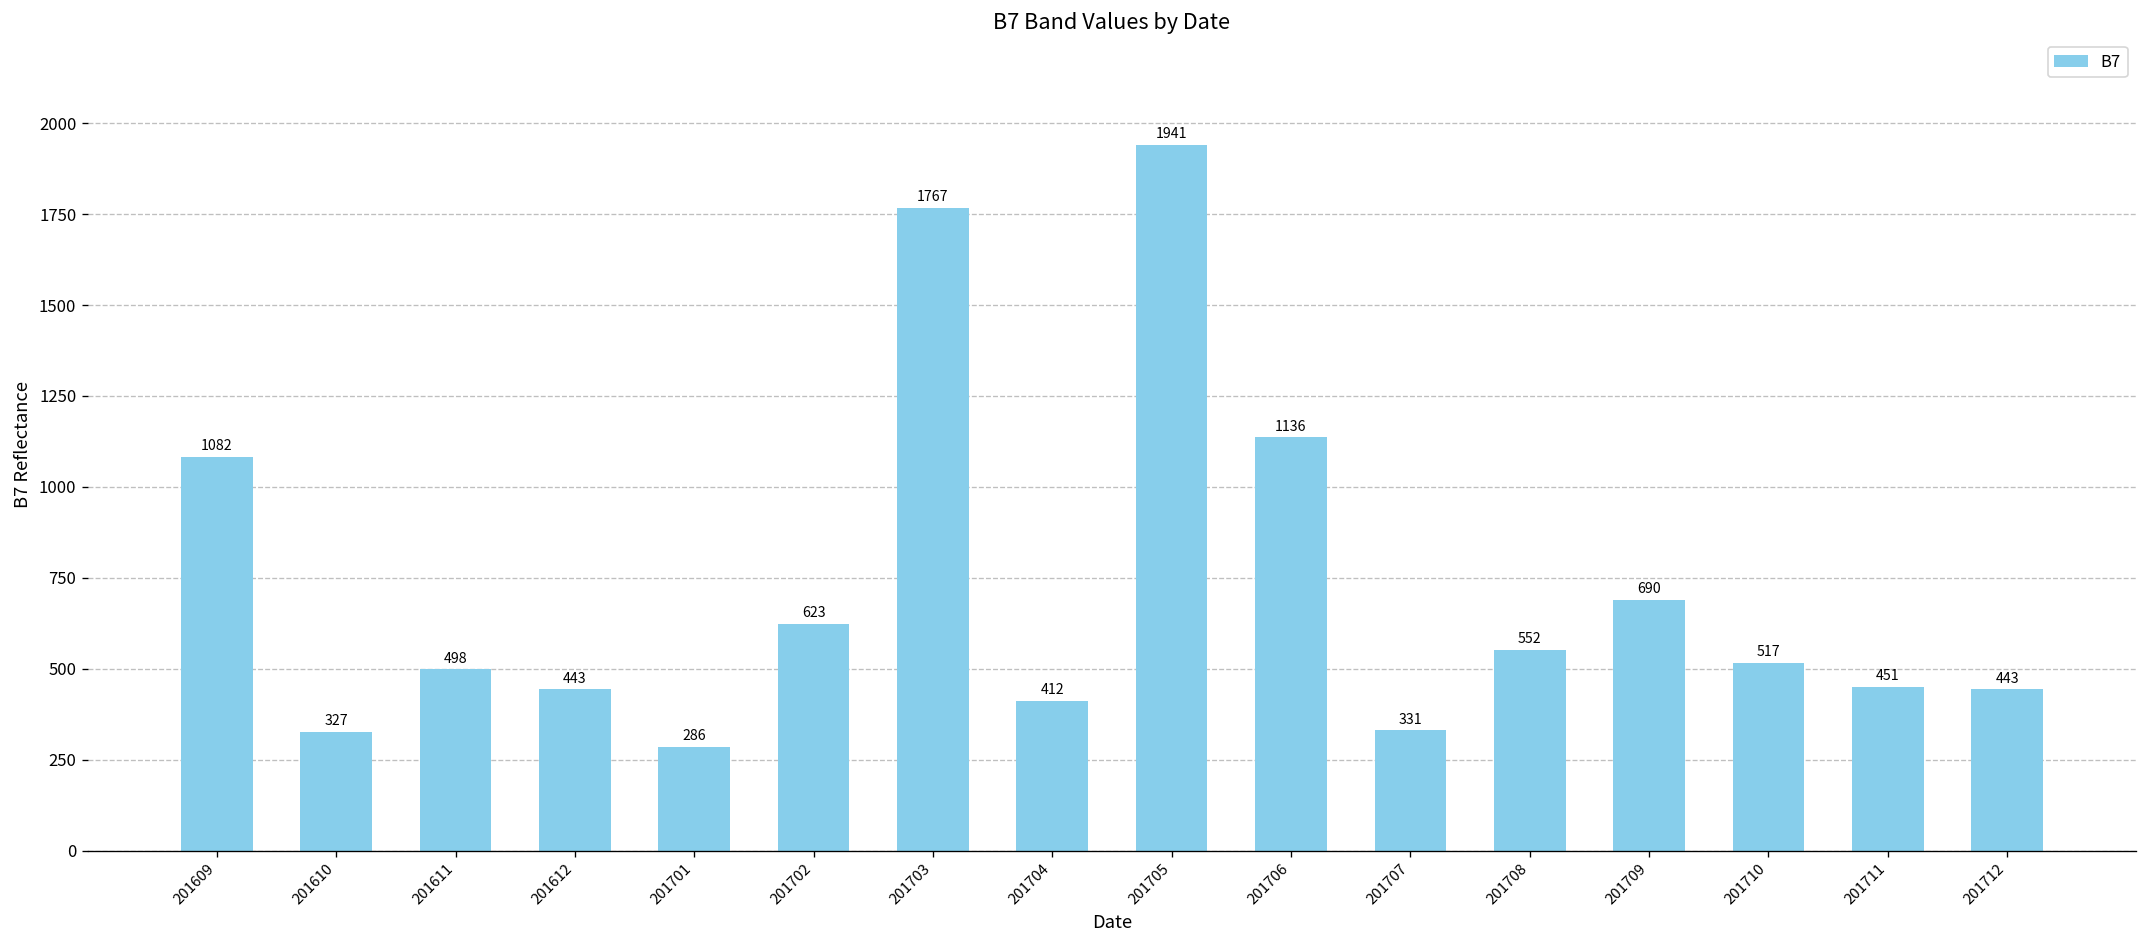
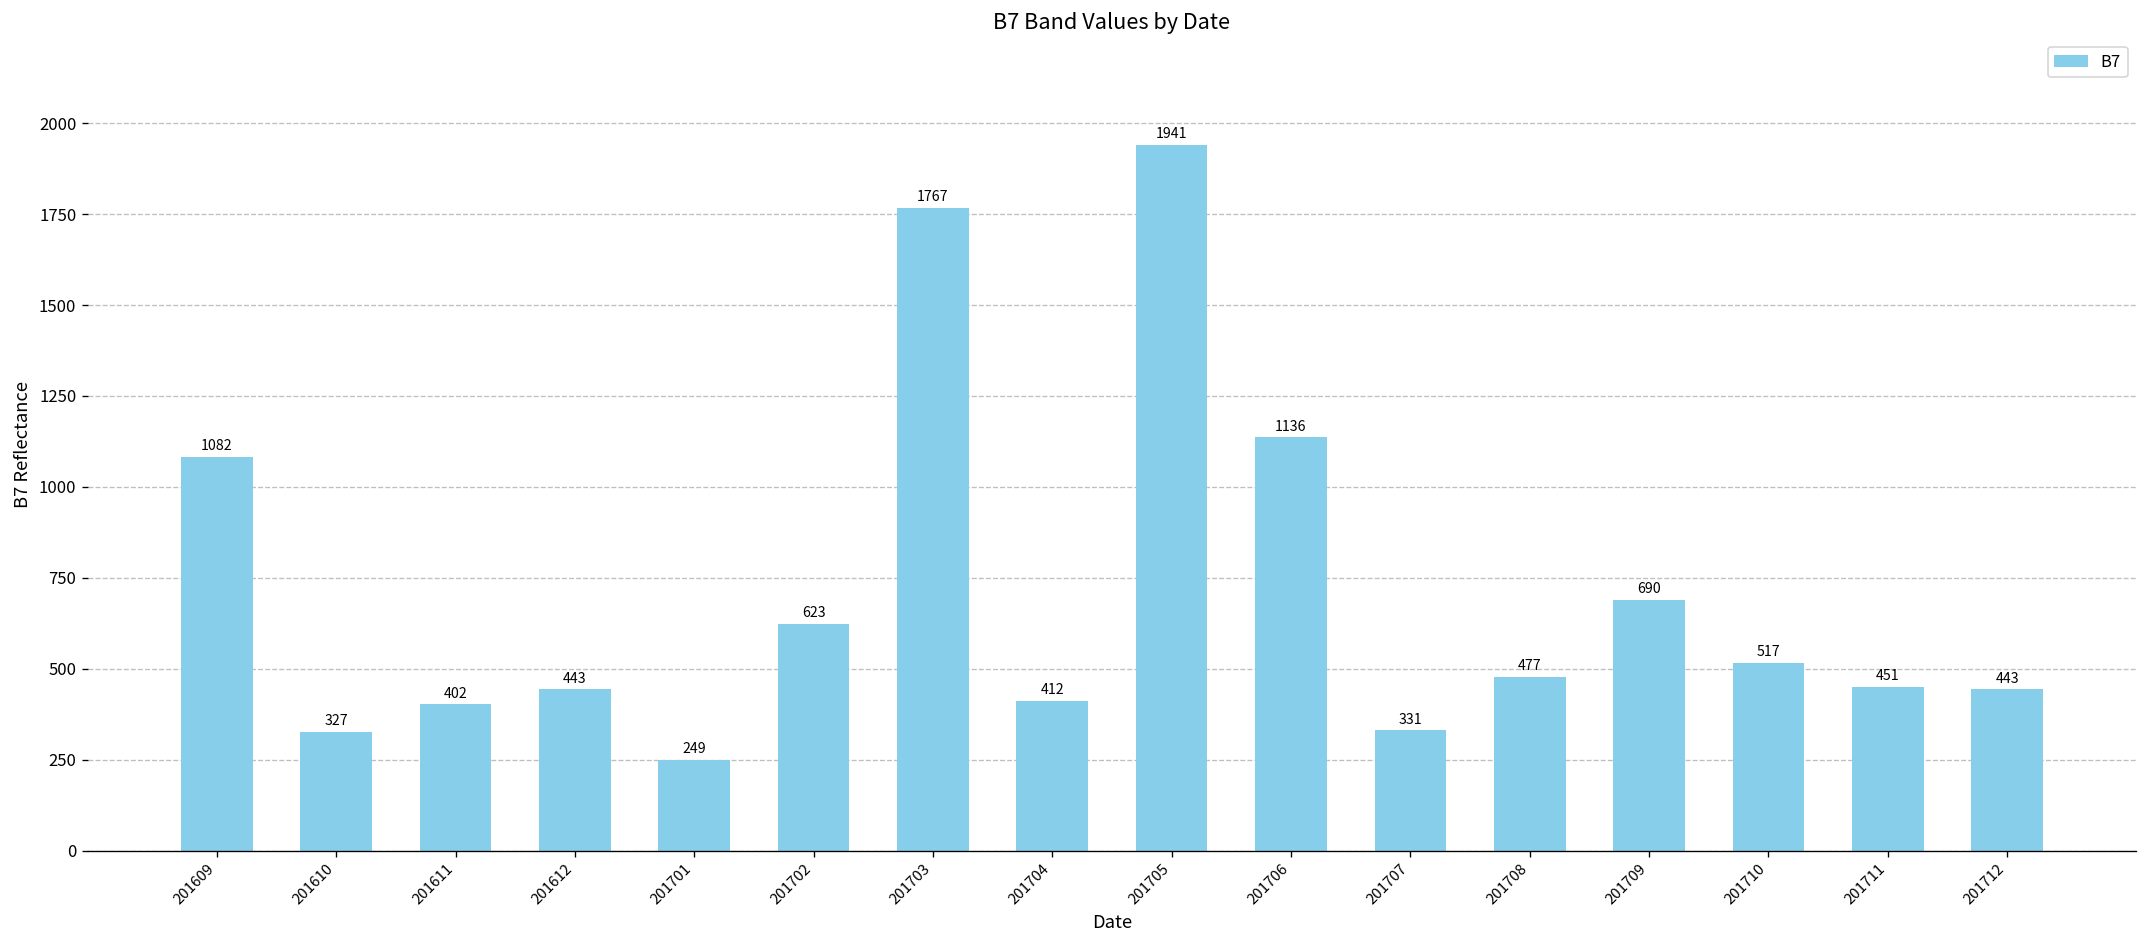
  {
    "201609": 1082,
    "201610": 327,
-   "201611": 498,
+   "201611": 402,
    "201612": 443,
-   "201701": 286,
+   "201701": 249,
    "201702": 623,
    "201703": 1767,
    "201704": 412,
    "201705": 1941,
    "201706": 1136,
    "201707": 331,
-   "201708": 552,
+   "201708": 477,
    "201709": 690,
    "201710": 517,
    "201711": 451,
    "201712": 443
  }
